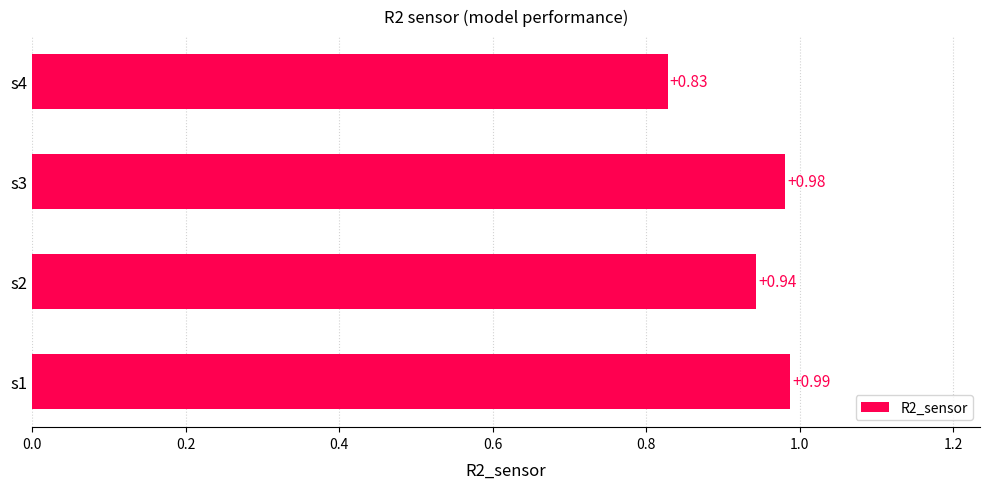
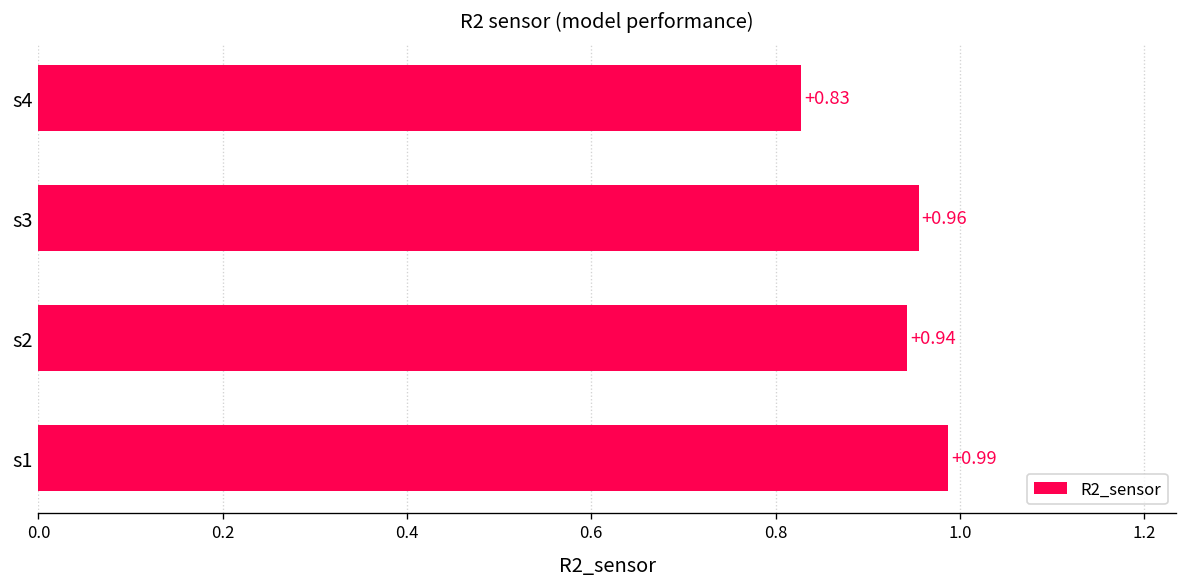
  {
    "s4": "+0.83",
-   "s3": "+0.98",
+   "s3": "+0.96",
    "s2": "+0.94",
    "s1": "+0.99"
  }
